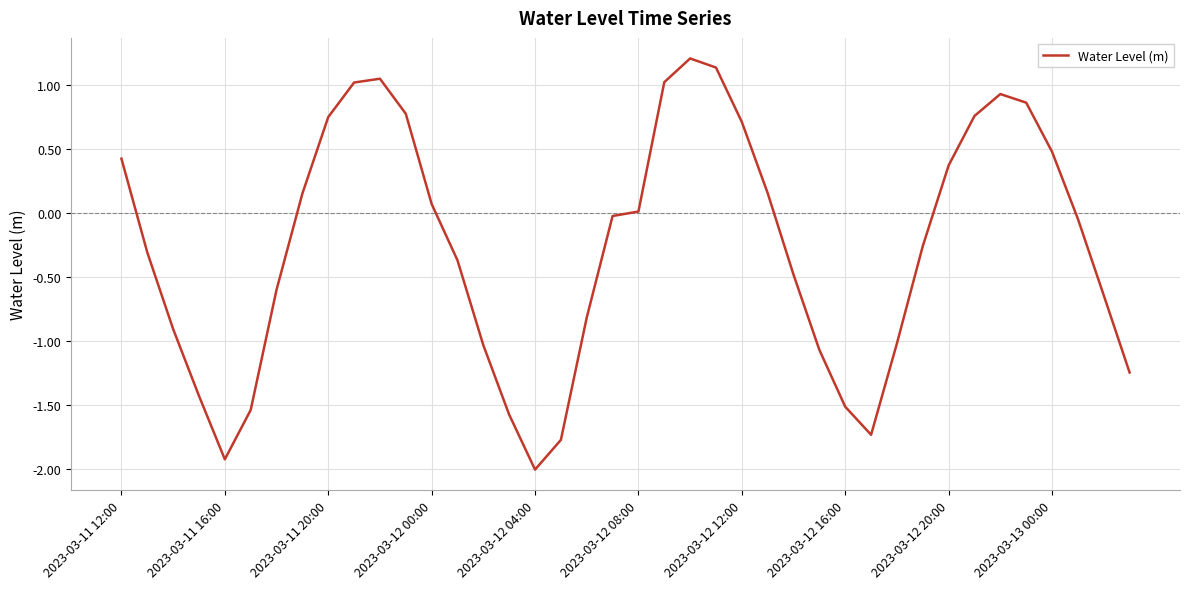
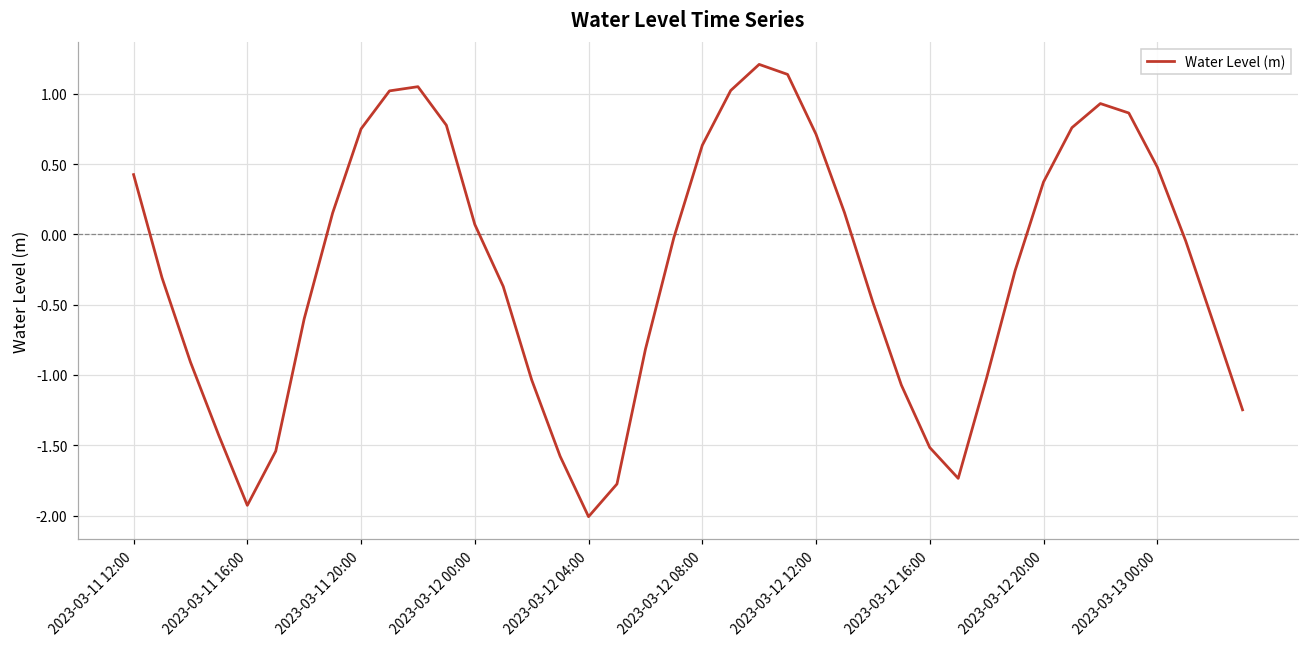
  {
    "2023-03-11 12:00": 0.43,
    "2023-03-11 16:00": -1.93,
    "2023-03-11 20:00": 0.75,
    "2023-03-12 00:00": 0.07,
    "2023-03-12 04:00": -2.01,
-   "2023-03-12 08:00": 0.01,
+   "2023-03-12 08:00": 0.63,
    "2023-03-12 12:00": 0.71,
    "2023-03-12 16:00": -1.52,
    "2023-03-12 20:00": 0.37,
    "2023-03-13 00:00": 0.48
  }
